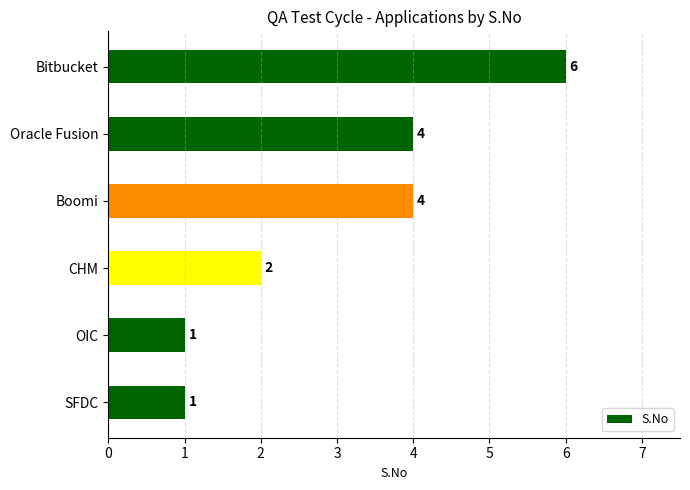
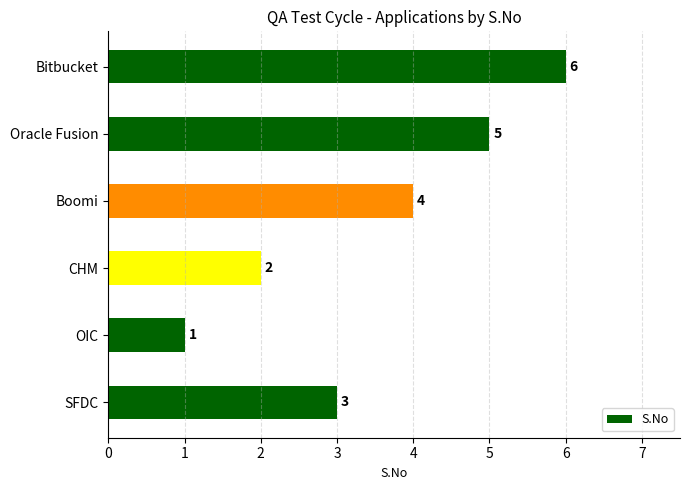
  {
    "Bitbucket": 6,
-   "Oracle Fusion": 4,
+   "Oracle Fusion": 5,
    "Boomi": 4,
    "CHM": 2,
    "OIC": 1,
-   "SFDC": 1
+   "SFDC": 3
  }
